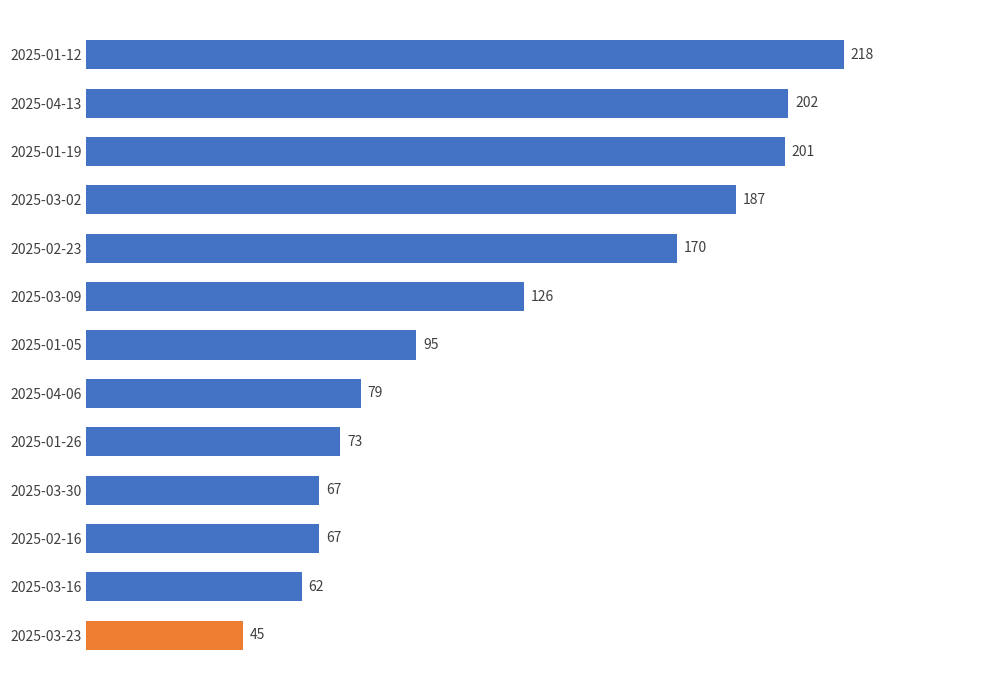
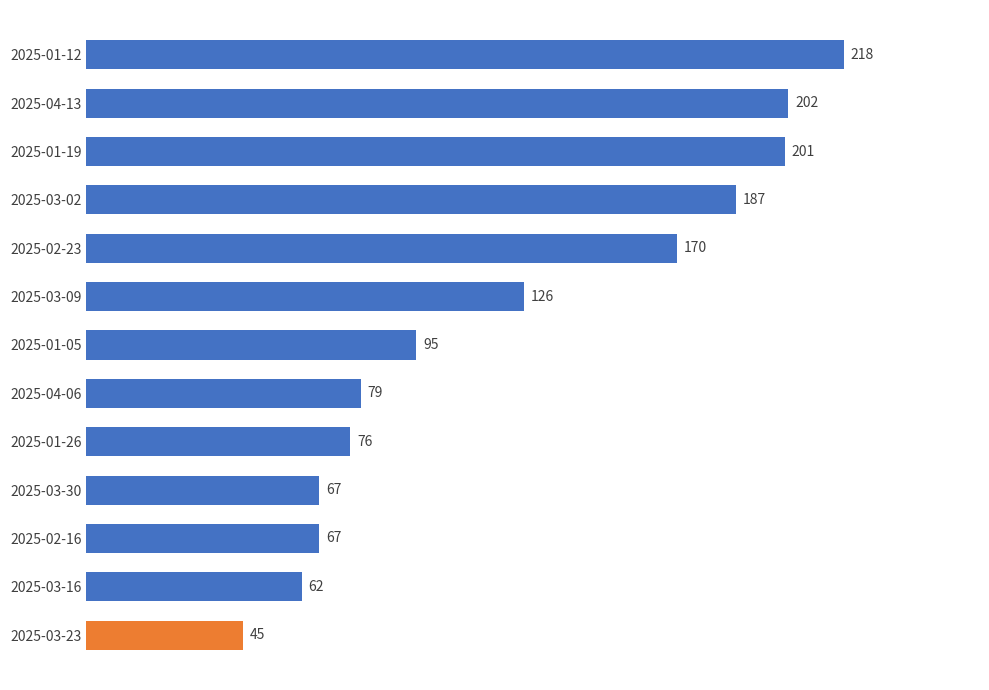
  {
    "2025-01-12": 218,
    "2025-04-13": 202,
    "2025-01-19": 201,
    "2025-03-02": 187,
    "2025-02-23": 170,
    "2025-03-09": 126,
    "2025-01-05": 95,
    "2025-04-06": 79,
-   "2025-01-26": 73,
+   "2025-01-26": 76,
    "2025-03-30": 67,
    "2025-02-16": 67,
    "2025-03-16": 62,
    "2025-03-23": 45
  }
